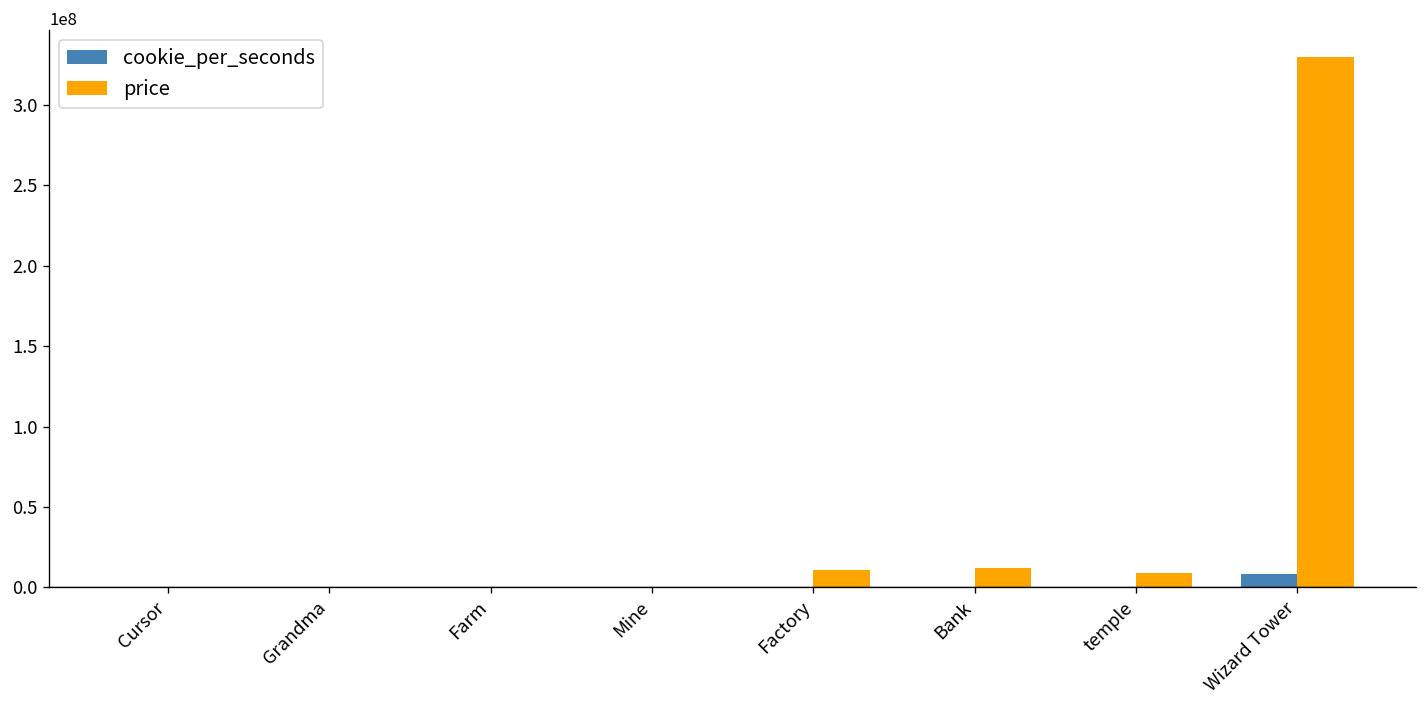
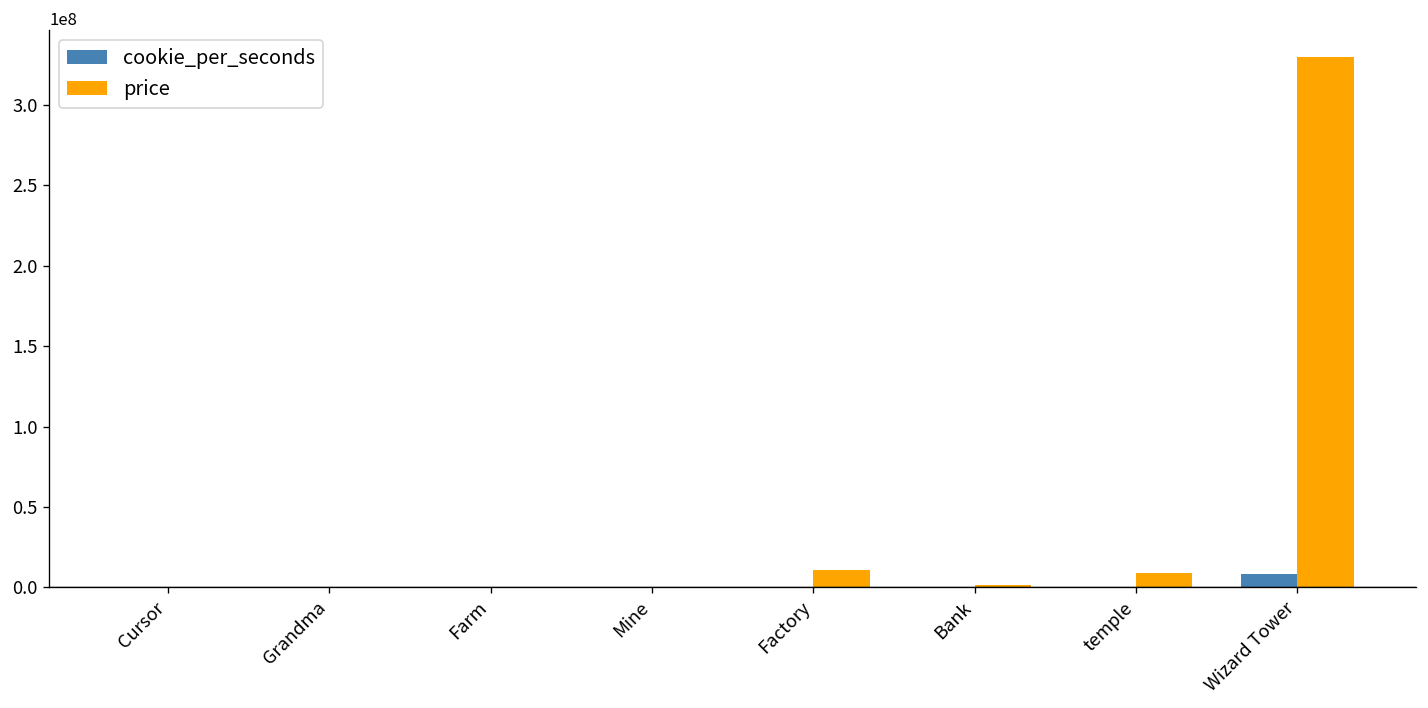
  {
    "cookie_per_seconds": {
      "Wizard Tower": 8000000
    },
    "price": {
      "Cursor": 0,
      "Factory": 11000000,
-     "Bank": 12000000,
+     "Bank": 1000000,
      "temple": 9000000,
      "Wizard Tower": 330000000
    }
  }
